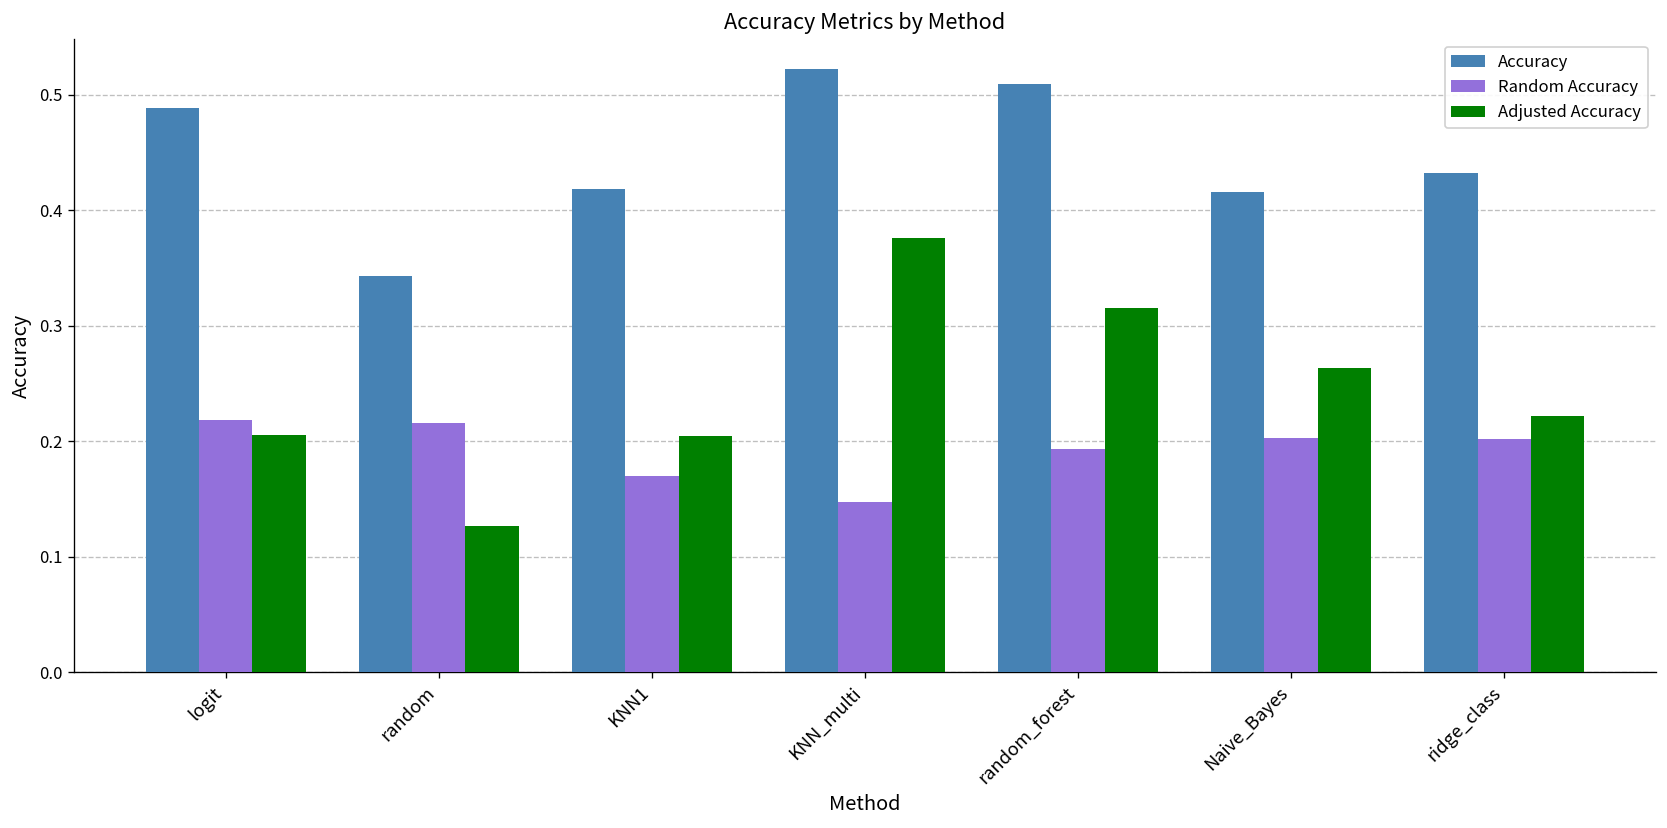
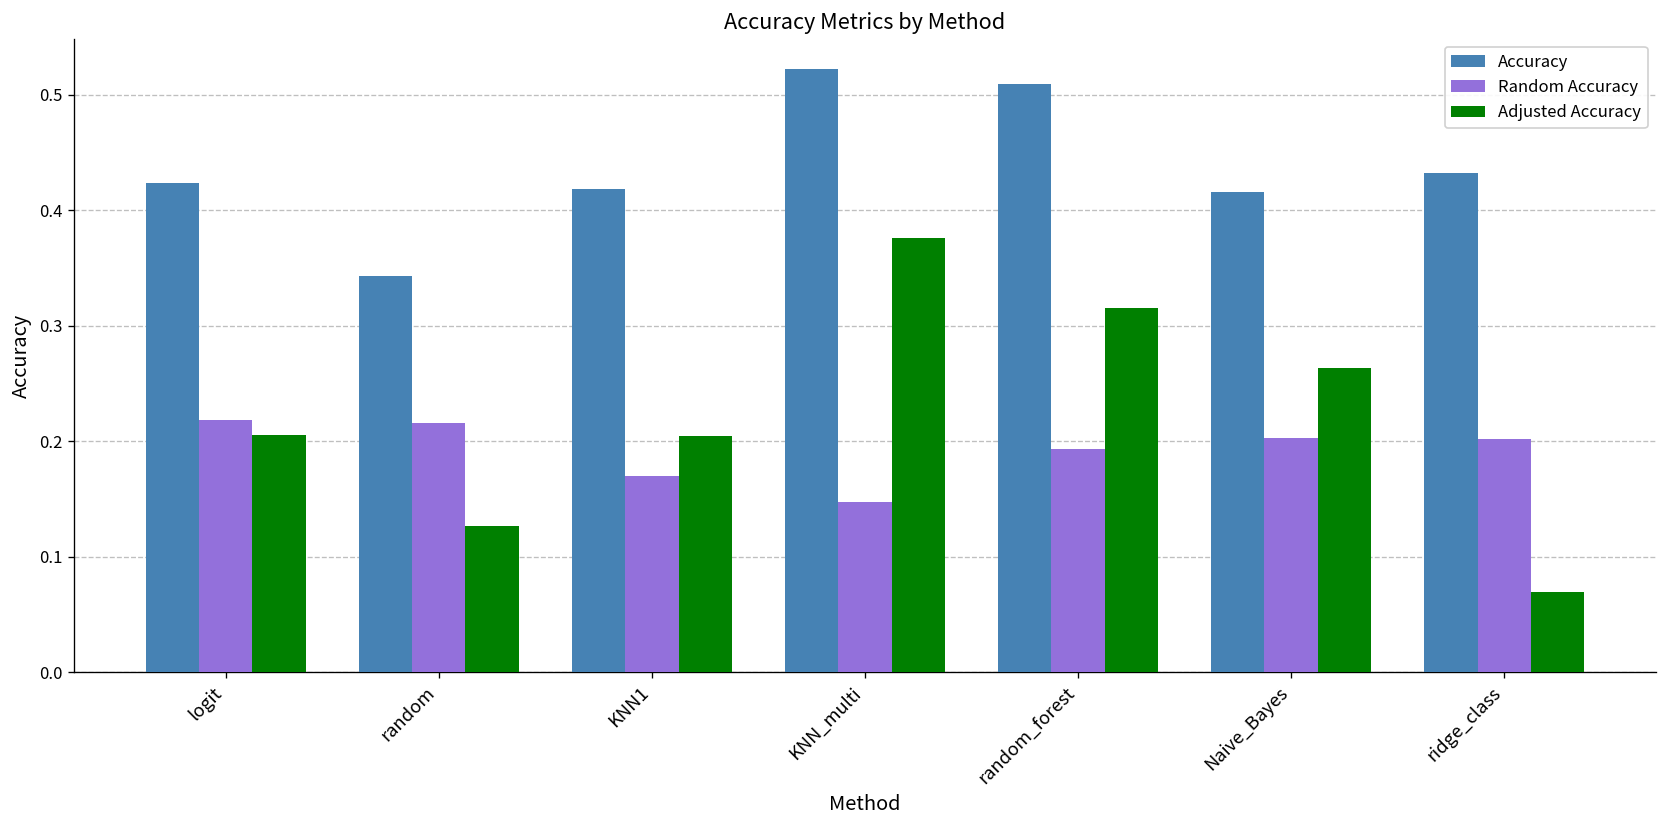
  {
    "Accuracy": {
-     "logit": 0.49,
+     "logit": 0.42,
      "random": 0.34,
      "KNN1": 0.42,
      "KNN_multi": 0.52,
      "random_forest": 0.51,
      "Naive_Bayes": 0.42,
      "ridge_class": 0.43
    },
    "Random Accuracy": {
      "logit": 0.22,
      "random": 0.22,
      "KNN1": 0.17,
      "KNN_multi": 0.15,
      "random_forest": 0.19,
      "Naive_Bayes": 0.20,
      "ridge_class": 0.20
    },
    "Adjusted Accuracy": {
      "logit": 0.21,
      "random": 0.13,
      "KNN1": 0.20,
      "KNN_multi": 0.38,
      "random_forest": 0.32,
      "Naive_Bayes": 0.26,
-     "ridge_class": 0.22
+     "ridge_class": 0.07
    }
  }
